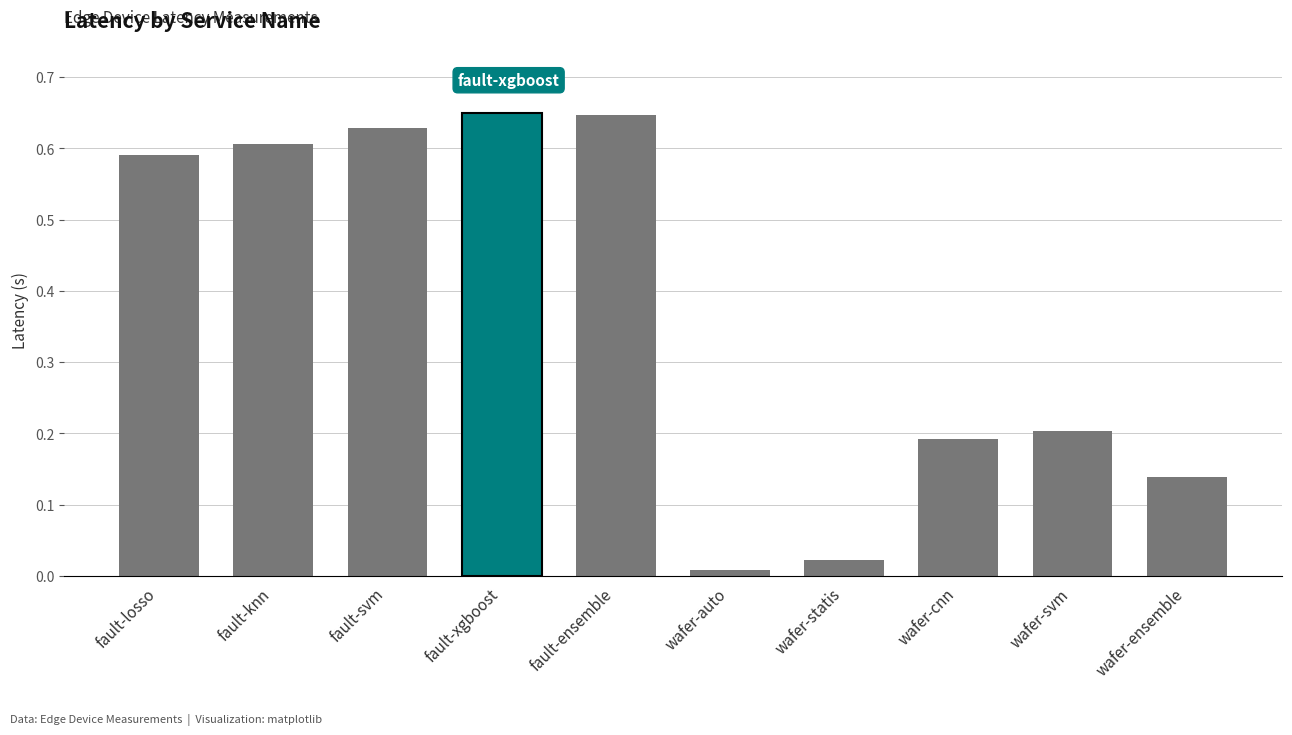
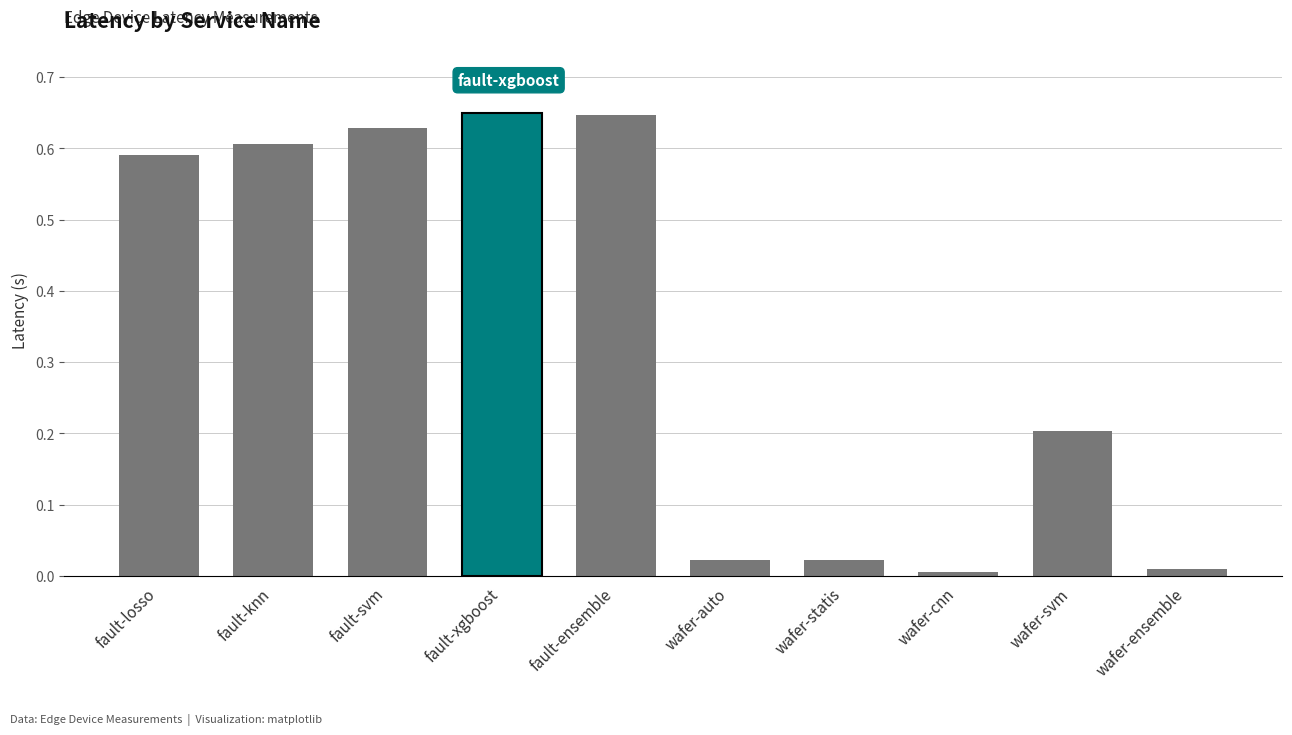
  {
    "fault-losso": 0.59,
    "fault-knn": 0.61,
    "fault-svm": 0.63,
    "fault-xgboost": 0.65,
    "fault-ensemble": 0.65,
-   "wafer-auto": 0.01,
+   "wafer-auto": 0.02,
    "wafer-statis": 0.02,
-   "wafer-cnn": 0.19,
+   "wafer-cnn": 0.00,
    "wafer-svm": 0.20,
-   "wafer-ensemble": 0.14
+   "wafer-ensemble": 0.01
  }
